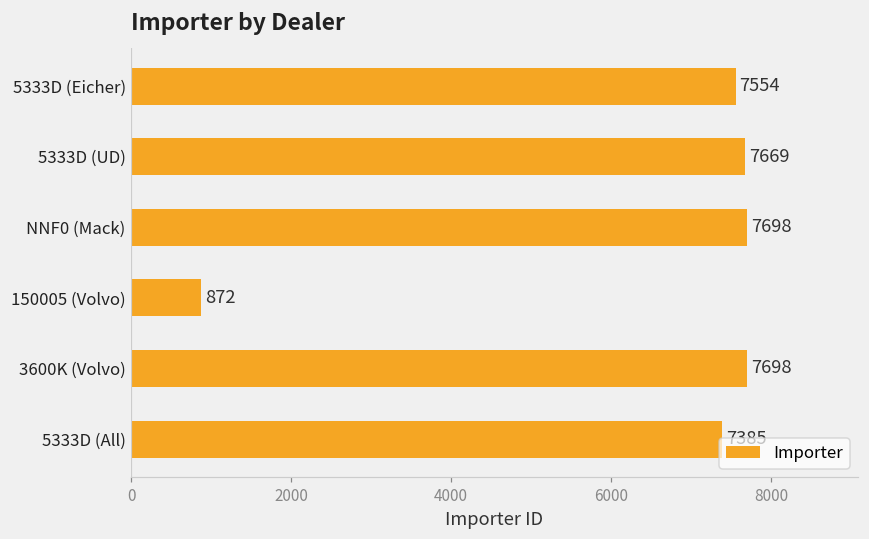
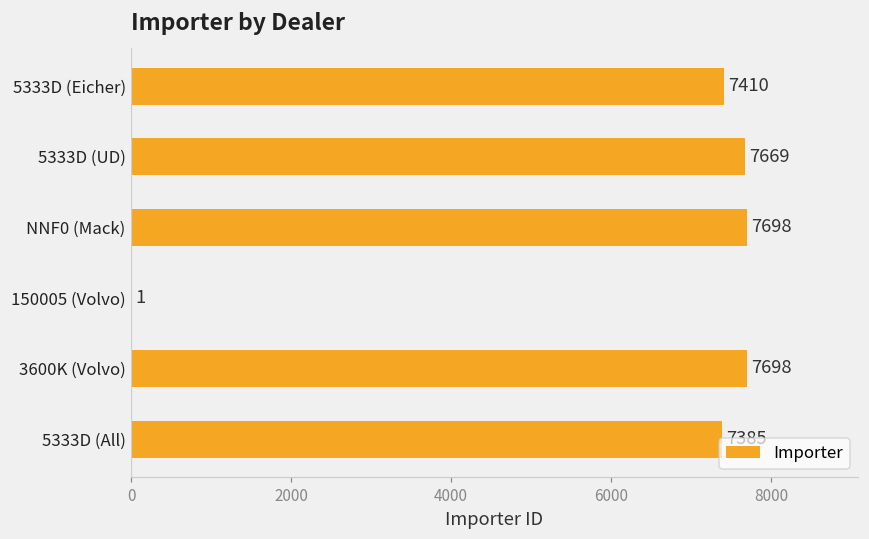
  {
-   "5333D (Eicher)": 7554,
+   "5333D (Eicher)": 7410,
    "5333D (UD)": 7669,
    "NNF0 (Mack)": 7698,
-   "150005 (Volvo)": 872,
+   "150005 (Volvo)": 1,
    "3600K (Volvo)": 7698
  }
